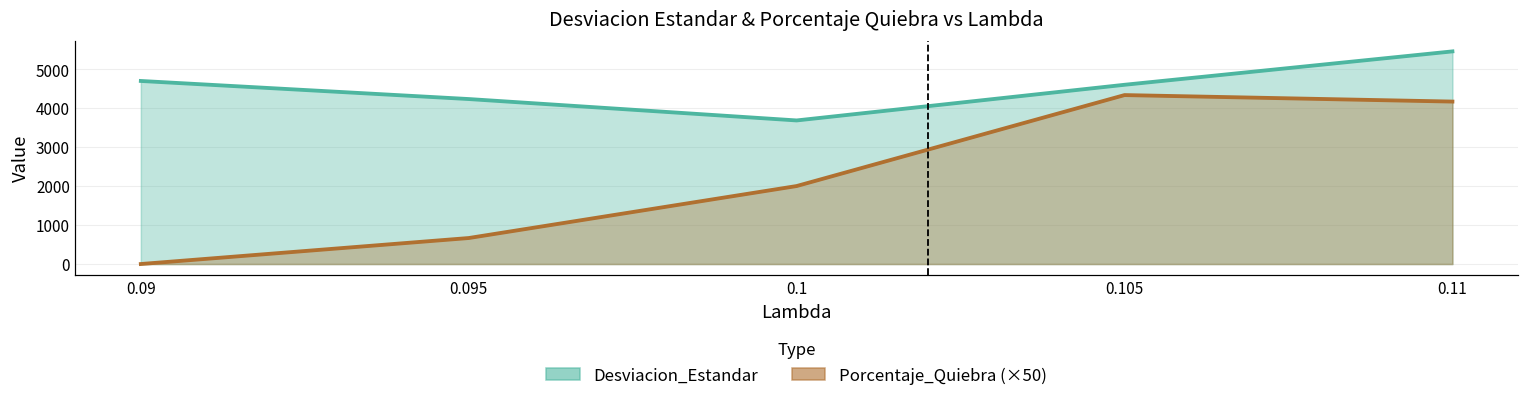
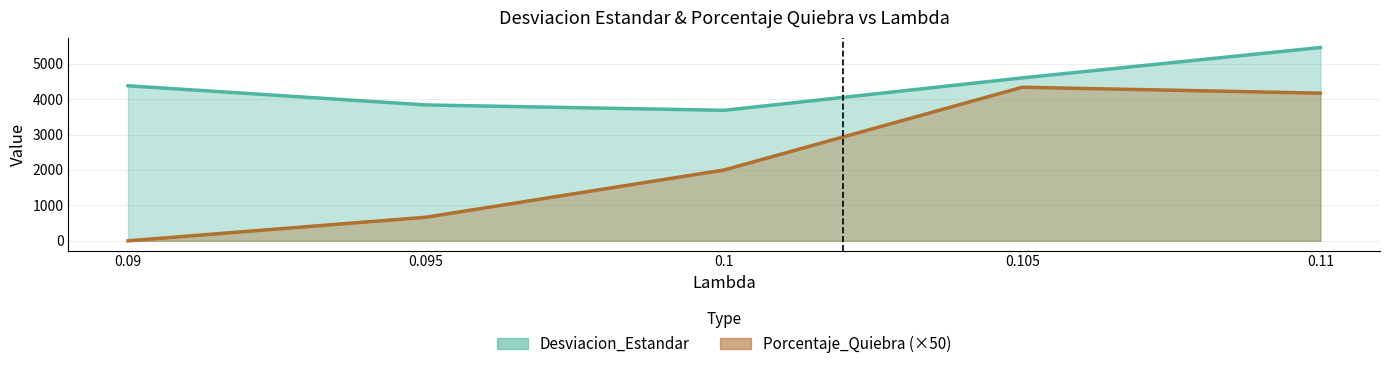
  {
    "Desviacion_Estandar": {
-     "0.09": 4700,
-     "0.095": 4200,
+     "0.09": 4400,
+     "0.095": 3800,
      "0.1": 3700,
      "0.105": 4600,
      "0.11": 5500
    }
  }
